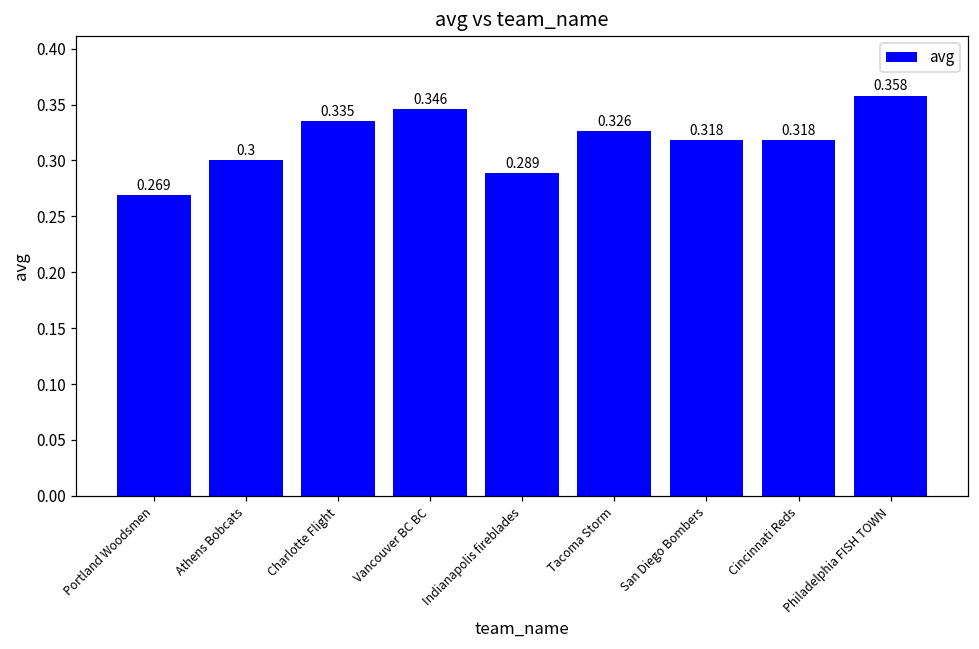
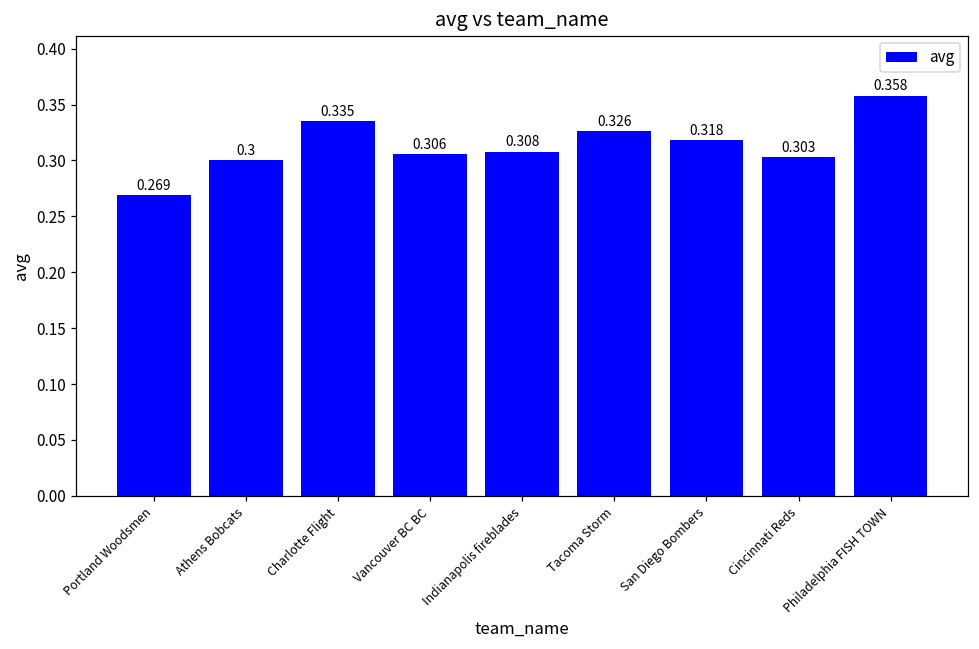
  {
    "Portland Woodsmen": 0.269,
    "Athens Bobcats": 0.3,
    "Charlotte Flight": 0.335,
-   "Vancouver BC BC": 0.346,
-   "Indianapolis fireblades": 0.289,
+   "Vancouver BC BC": 0.306,
+   "Indianapolis fireblades": 0.308,
    "Tacoma Storm": 0.326,
    "San Diego Bombers": 0.318,
-   "Cincinnati Reds": 0.318,
+   "Cincinnati Reds": 0.303,
    "Philadelphia FISH TOWN": 0.358
  }
